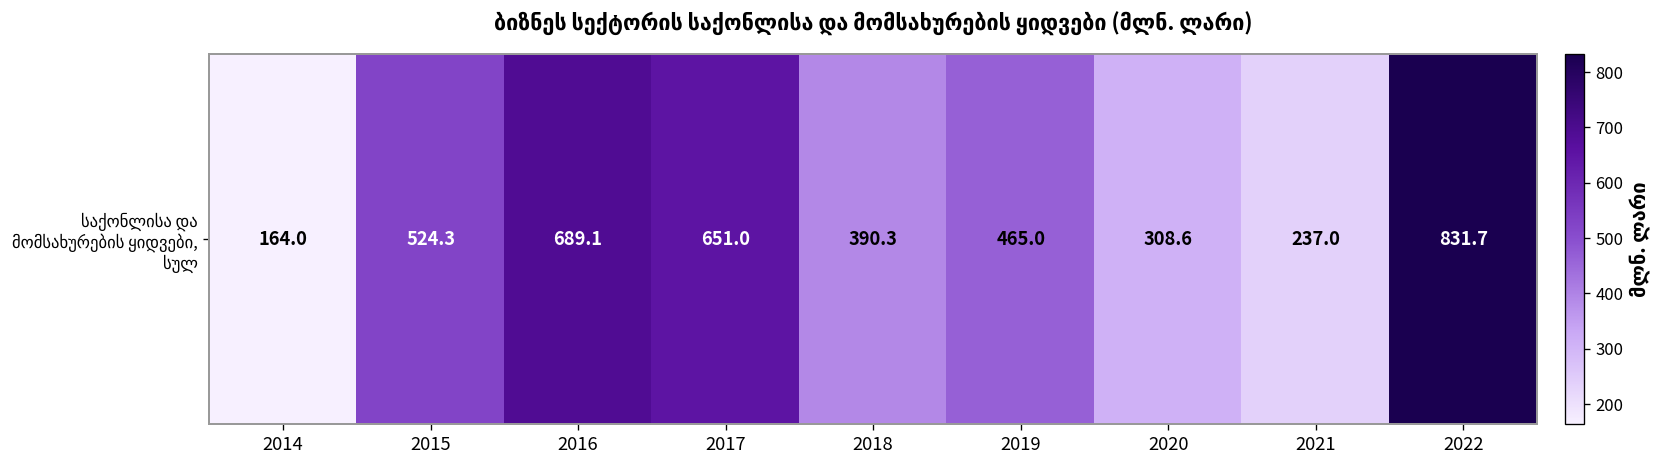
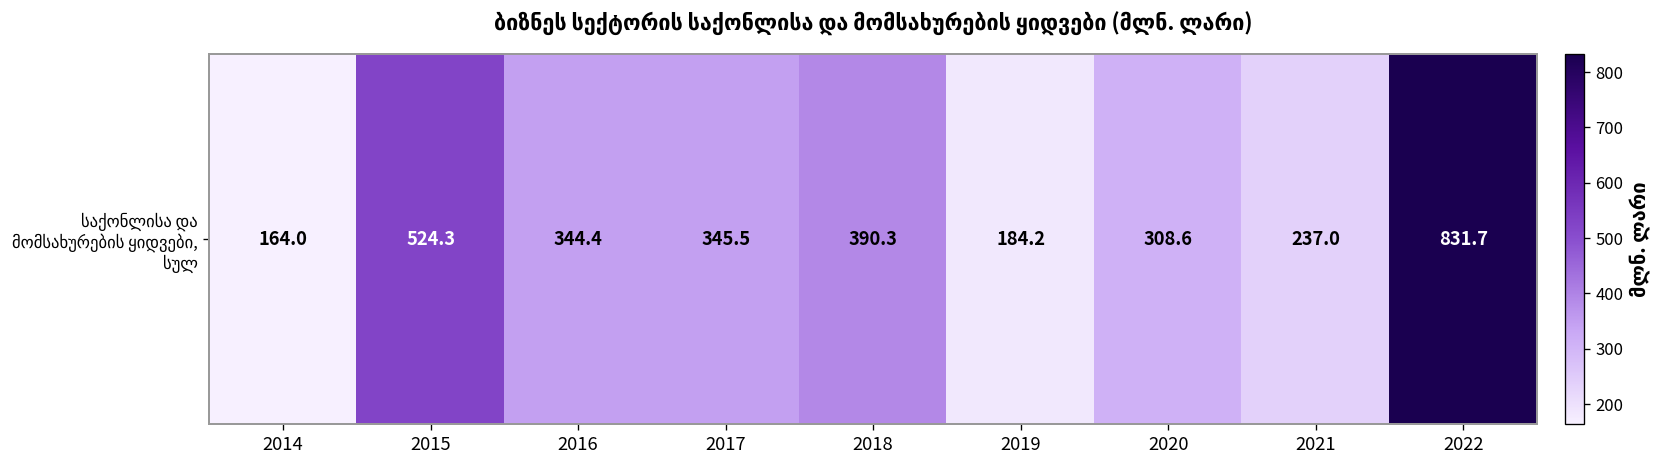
  {
    "საქონლისა და მომსახურების ყიდვები, სულ": {
      "2014": 164.0,
      "2015": 524.3,
-     "2016": 689.1,
-     "2017": 651.0,
+     "2016": 344.4,
+     "2017": 345.5,
      "2018": 390.3,
-     "2019": 465.0,
+     "2019": 184.2,
      "2020": 308.6,
      "2021": 237.0,
      "2022": 831.7
    }
  }
